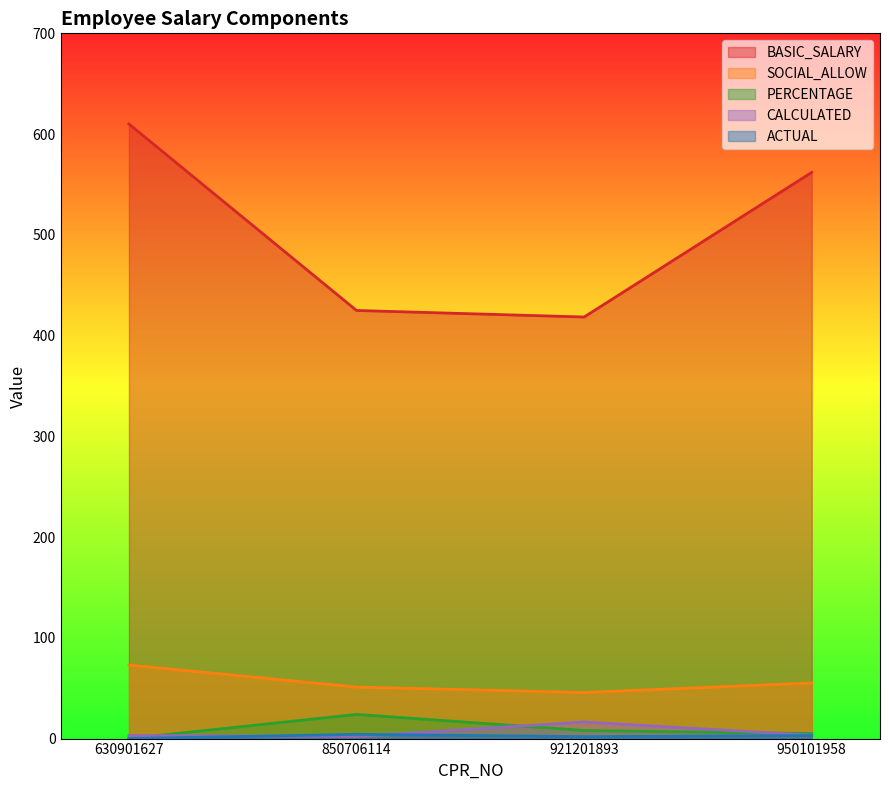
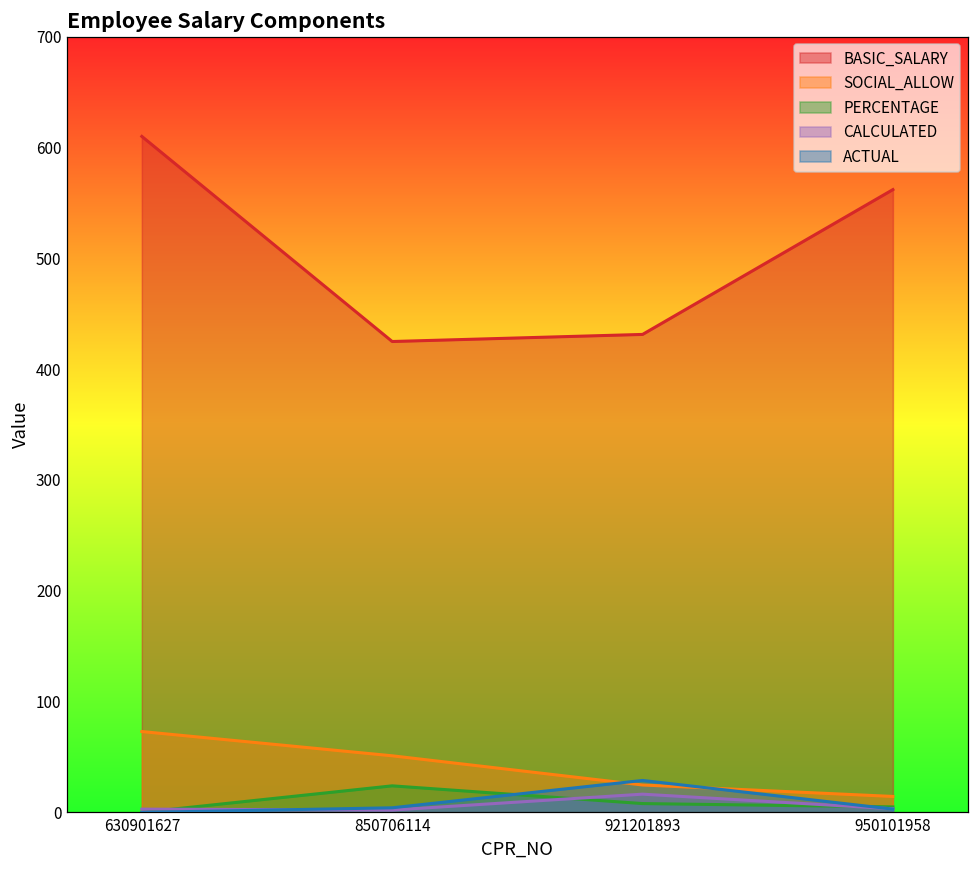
  {
    "BASIC_SALARY": {
      "630901627": 610,
      "850706114": 425,
-     "921201893": 418,
+     "921201893": 431,
      "950101958": 562
    },
    "SOCIAL_ALLOW": {
      "630901627": 73,
      "850706114": 51,
-     "921201893": 46,
-     "950101958": 55
+     "921201893": 25,
+     "950101958": 14
    },
    "PERCENTAGE": {
      "850706114": 24,
      "921201893": 8
    },
    "CALCULATED": {
      "630901627": 3,
      "921201893": 16
    },
    "ACTUAL": {
-     "921201893": 2
+     "921201893": 29
    }
  }
